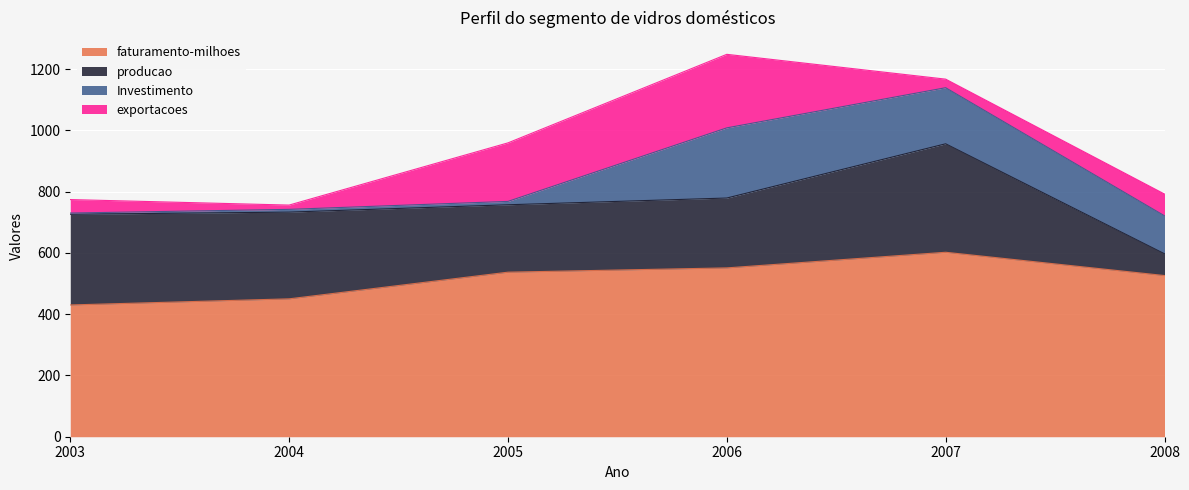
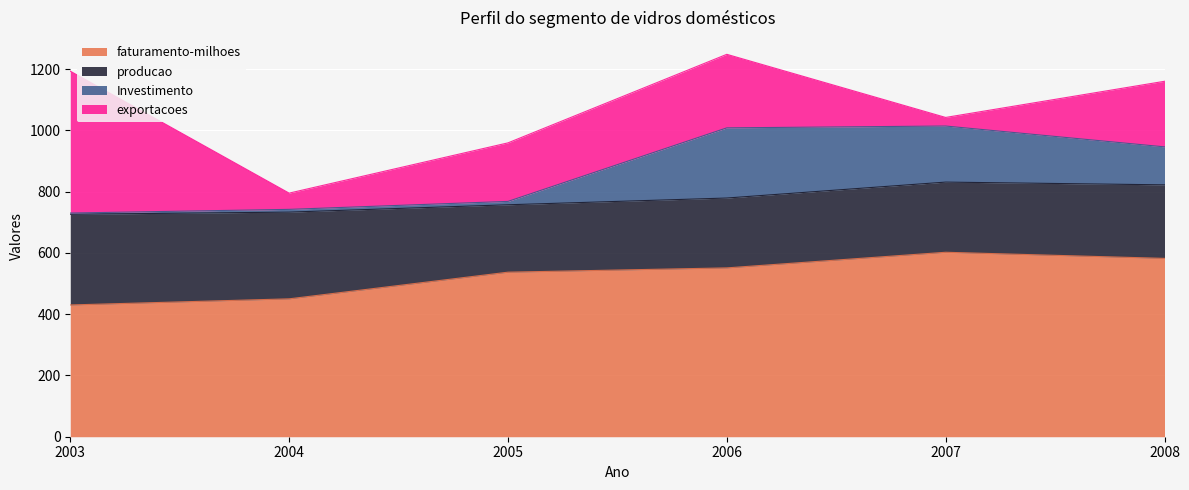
  {
    "faturamento-milhoes": {
      "2003": 430,
      "2004": 450,
      "2005": 540,
      "2006": 550,
      "2007": 600,
-     "2008": 530
+     "2008": 580
    },
    "producao": {
      "2004": 280,
      "2005": 220,
      "2006": 230,
-     "2007": 350,
-     "2008": 70
+     "2007": 230,
+     "2008": 240
    },
    "Investimento": {
      "2004": 10,
      "2005": 10,
      "2006": 230,
      "2007": 180,
      "2008": 120
    },
    "exportacoes": {
-     "2003": 40,
-     "2004": 10,
+     "2003": 460,
+     "2004": 50,
      "2005": 190,
      "2006": 240,
      "2007": 30,
-     "2008": 70
+     "2008": 210
    }
  }
